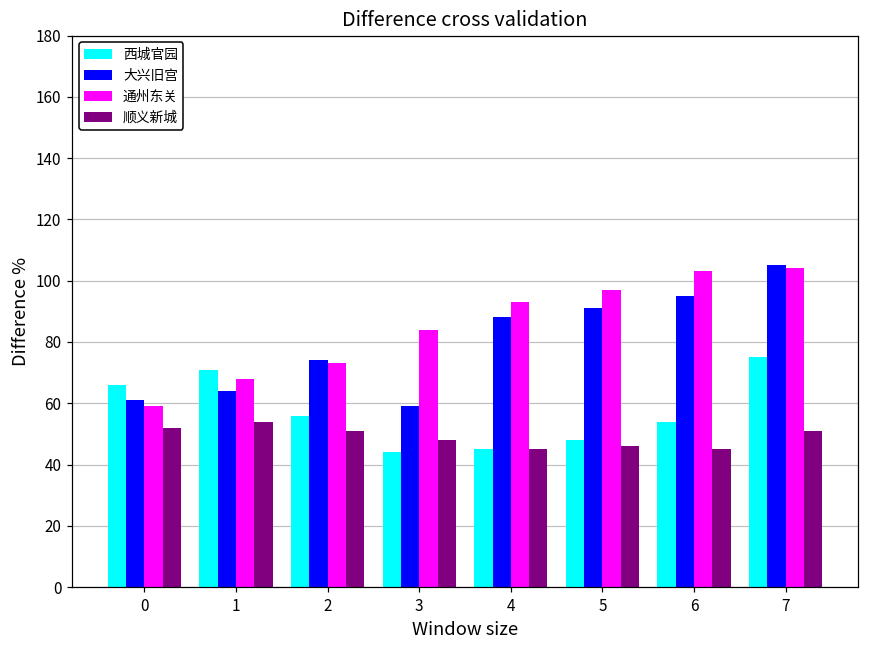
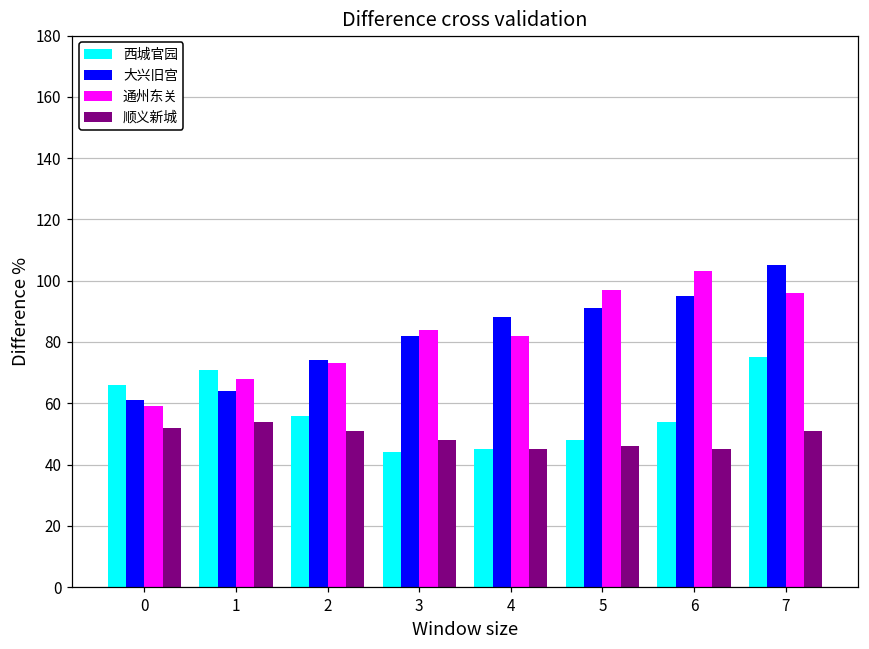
  {
    "西城官园": {
      "0": 66,
      "1": 71,
      "2": 56,
      "3": 44,
      "4": 45,
      "5": 48,
      "6": 54,
      "7": 75
    },
    "大兴旧宫": {
      "0": 61,
      "1": 64,
      "2": 74,
-     "3": 59,
+     "3": 82,
      "4": 88,
      "5": 91,
      "6": 95,
      "7": 105
    },
    "通州东关": {
      "0": 59,
      "1": 68,
      "2": 73,
      "3": 84,
-     "4": 93,
+     "4": 82,
      "5": 97,
      "6": 103,
-     "7": 104
+     "7": 96
    },
    "顺义新城": {
      "0": 52,
      "1": 54,
      "2": 51,
      "3": 48,
      "4": 45,
      "5": 46,
      "6": 45,
      "7": 51
    }
  }
